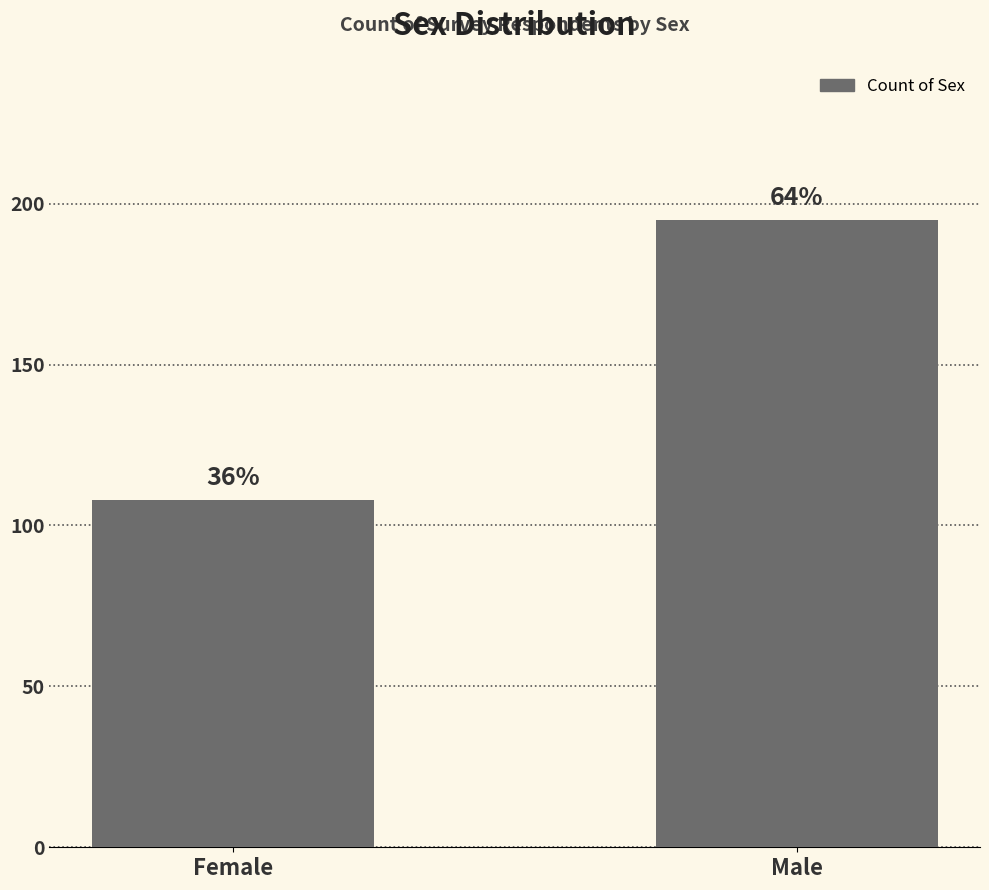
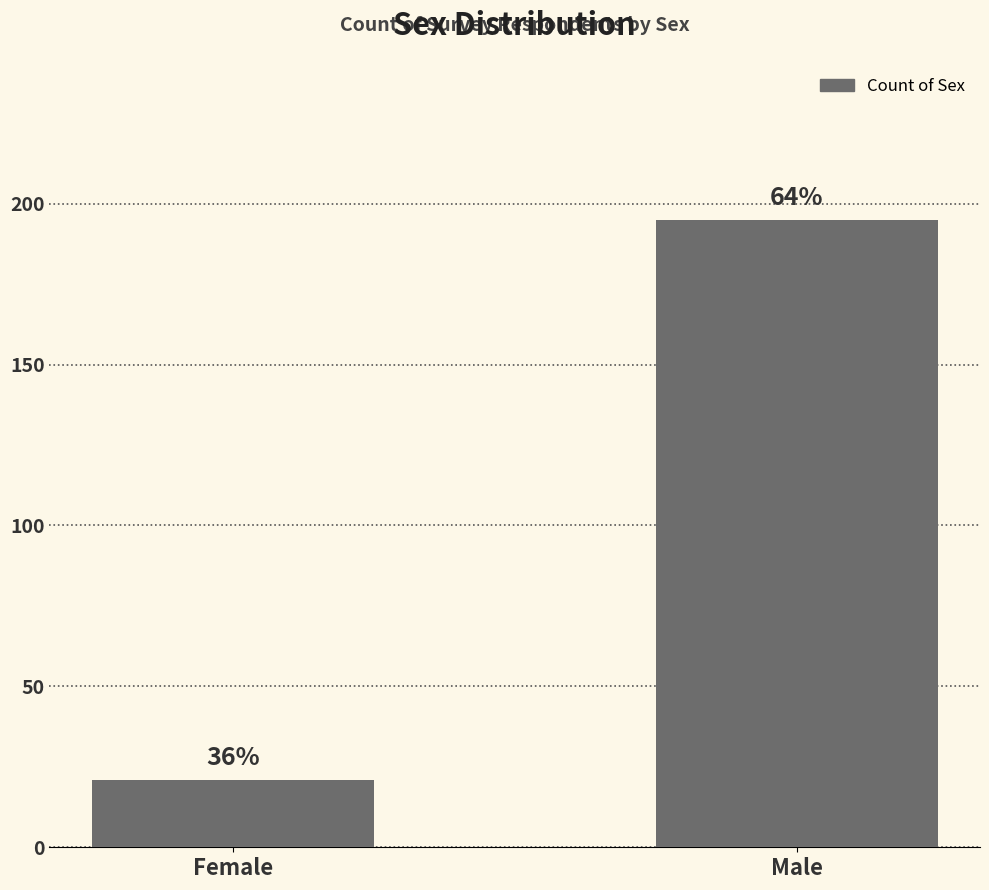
  {
-   "Female": 108
+   "Female": 21
  }
